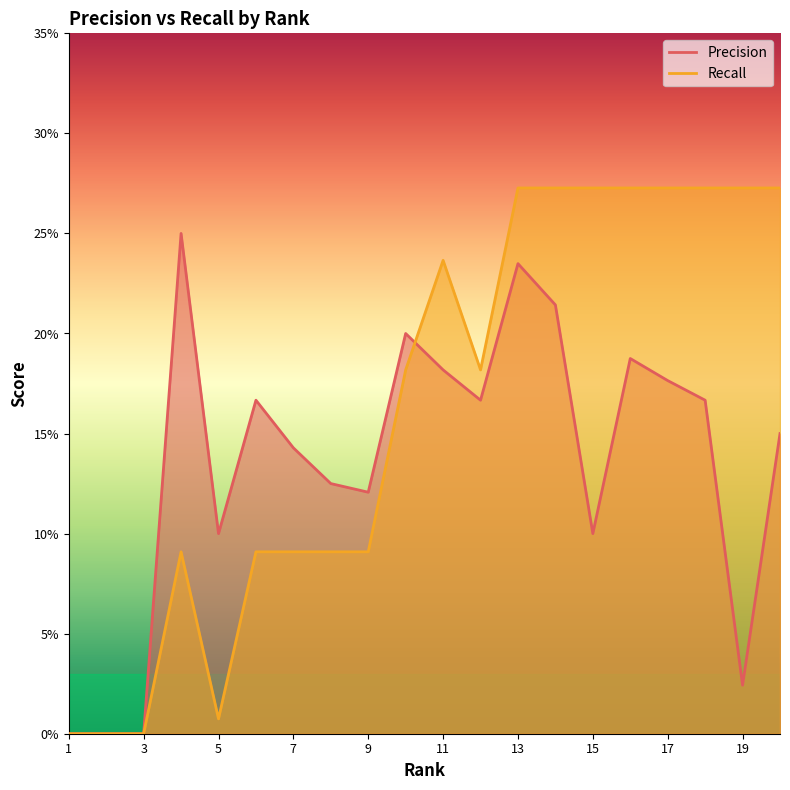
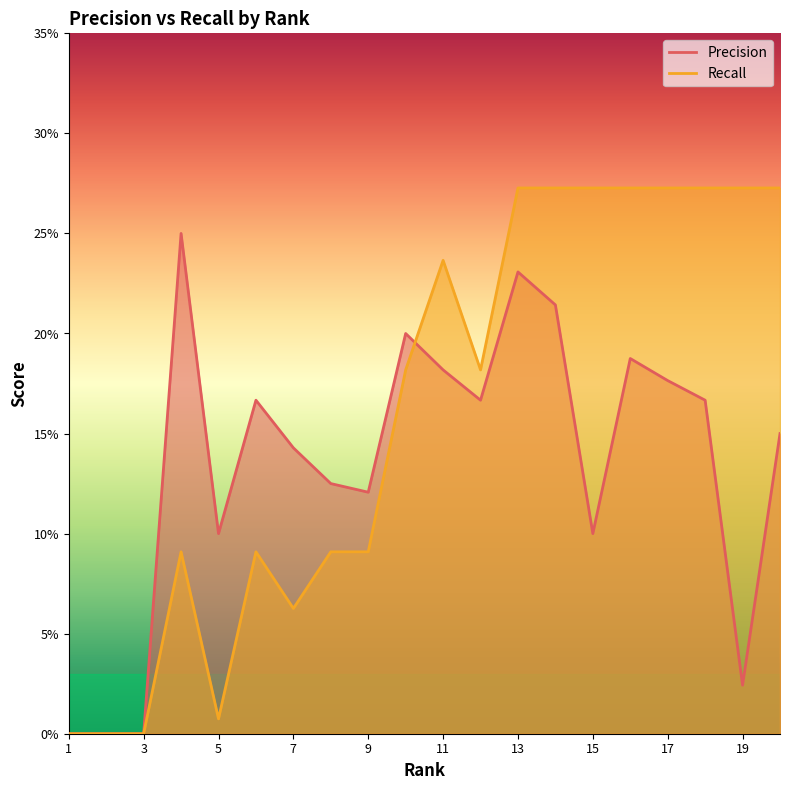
  {
    "Precision": {
      "5": "10.0%",
      "7": "14.3%",
      "9": "12.1%",
      "11": "18.2%",
-     "13": "23.5%",
+     "13": "23.1%",
      "15": "10.0%",
      "17": "17.6%"
    },
    "Recall": {
-     "7": "9.1%",
+     "7": "6.3%",
      "9": "9.1%",
      "11": "23.7%",
      "13": "27.3%",
      "15": "27.3%",
      "17": "27.3%",
      "19": "27.3%"
    }
  }
